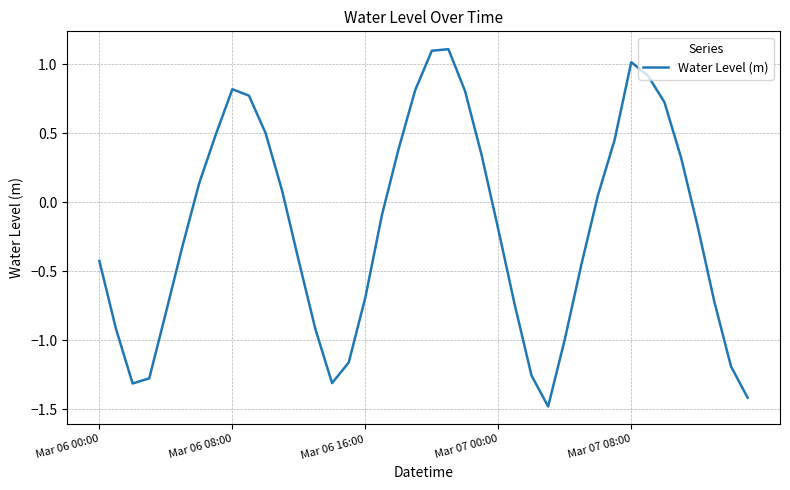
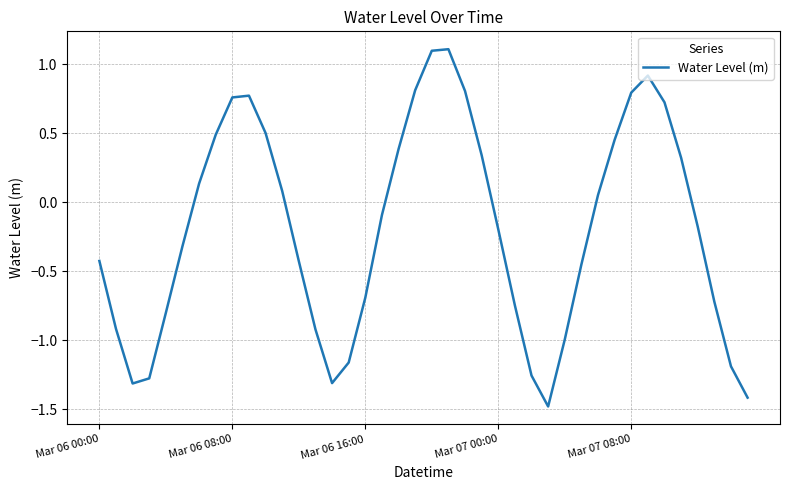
  {
    "Mar 06 00:00": -0.42,
-   "Mar 06 08:00": 0.82,
+   "Mar 06 08:00": 0.76,
    "Mar 06 16:00": -0.69,
    "Mar 07 00:00": -0.20,
-   "Mar 07 08:00": 1.02
+   "Mar 07 08:00": 0.80
  }
